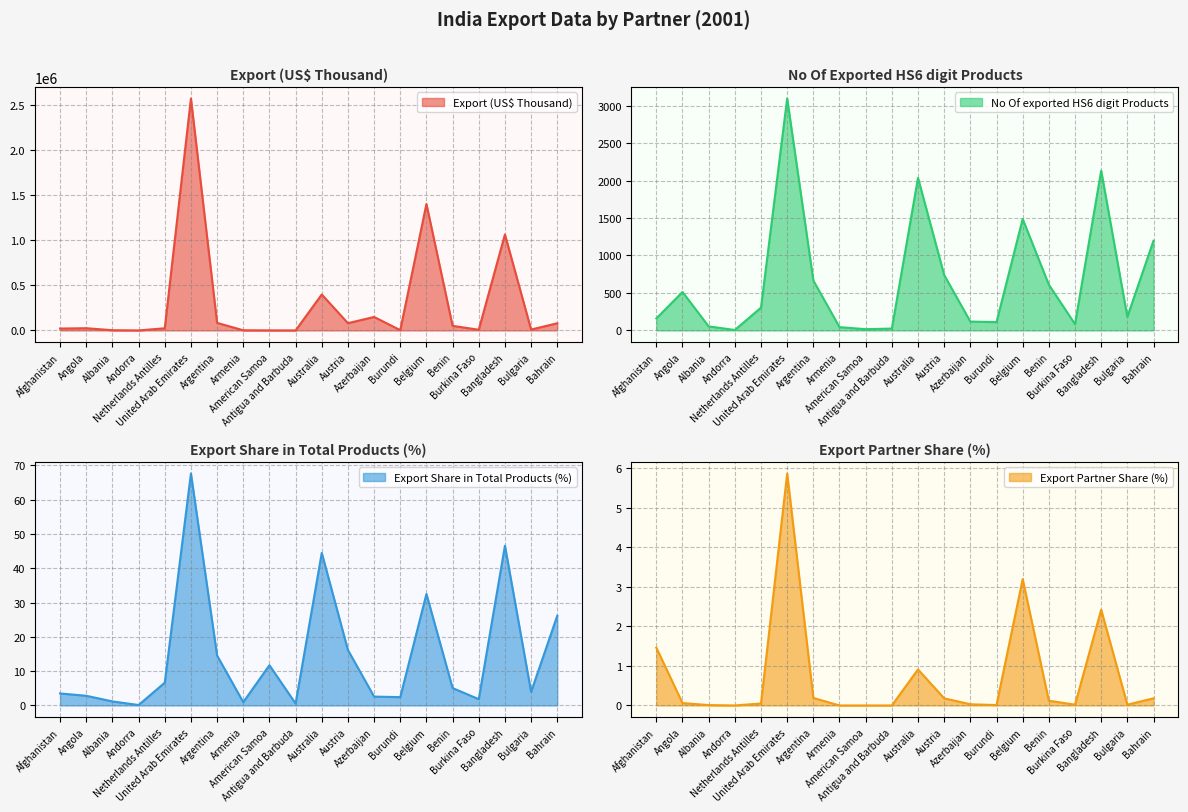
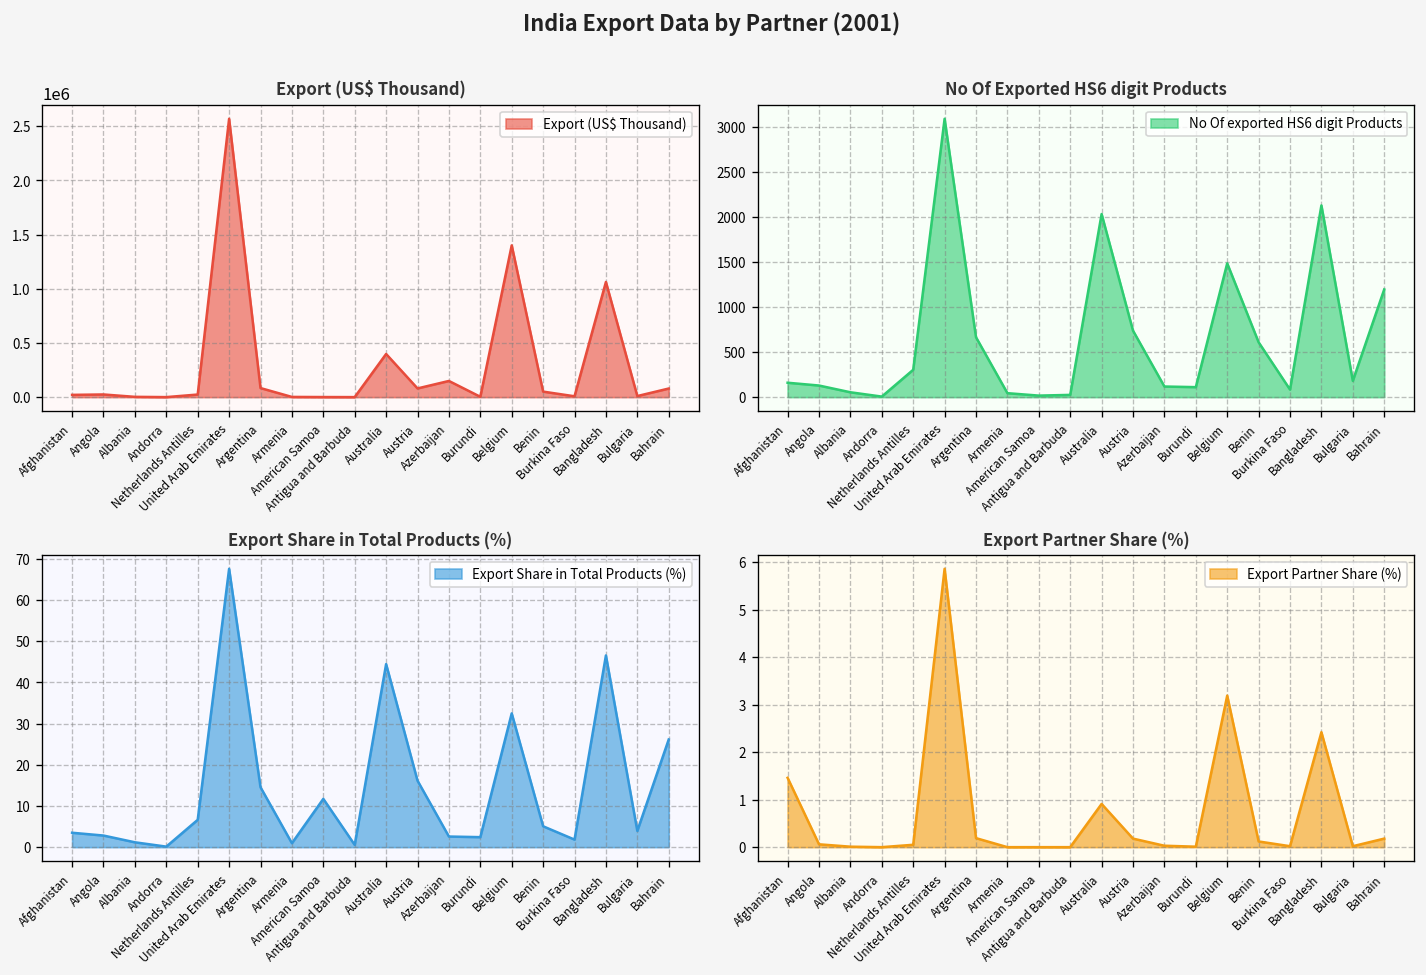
  {
    "Export (US$ Thousand)": {
      "Afghanistan": 0,
      "Angola": 0,
      "Albania": 0,
      "Andorra": 0,
      "Netherlands Antilles": 0,
      "United Arab Emirates": 2600000,
      "Argentina": 100000,
      "Armenia": 0,
      "American Samoa": 0,
      "Antigua and Barbuda": 0,
      "Australia": 400000,
      "Austria": 100000,
      "Azerbaijan": 100000,
      "Burundi": 0,
      "Belgium": 1400000,
      "Benin": 100000,
      "Burkina Faso": 0,
      "Bangladesh": 1100000,
      "Bulgaria": 0,
      "Bahrain": 100000
    },
    "No Of Exported HS6 digit Products": {
      "Afghanistan": 200,
-     "Angola": 500,
+     "Angola": 100,
      "Albania": 100,
      "Andorra": 0,
      "Netherlands Antilles": 300,
      "United Arab Emirates": 3100,
      "Argentina": 700,
      "Armenia": 0,
      "American Samoa": 0,
      "Antigua and Barbuda": 0,
      "Australia": 2000,
      "Austria": 700,
      "Azerbaijan": 100,
      "Burundi": 100,
      "Belgium": 1500,
      "Benin": 600,
      "Burkina Faso": 100,
      "Bangladesh": 2100,
      "Bulgaria": 200,
      "Bahrain": 1200
    },
    "Export Share in Total Products (%)": {
      "Afghanistan": 4,
      "Angola": 3,
      "Albania": 1,
      "Andorra": 0,
      "Netherlands Antilles": 7,
      "United Arab Emirates": 68,
      "Argentina": 15,
      "Armenia": 1,
      "American Samoa": 12,
      "Antigua and Barbuda": 1,
      "Australia": 44,
      "Austria": 16,
      "Azerbaijan": 3,
      "Burundi": 2,
      "Belgium": 32,
      "Benin": 5,
      "Burkina Faso": 2,
      "Bangladesh": 47,
      "Bulgaria": 4,
      "Bahrain": 26
    },
    "Export Partner Share (%)": {
      "Afghanistan": 1.5,
      "Angola": 0.1,
      "Albania": 0.0,
      "Andorra": 0.0,
      "Netherlands Antilles": 0.1,
      "United Arab Emirates": 5.9,
      "Argentina": 0.2,
      "Armenia": 0.0,
      "American Samoa": 0.0,
      "Antigua and Barbuda": 0.0,
      "Australia": 0.9,
      "Austria": 0.2,
      "Azerbaijan": 0.0,
      "Burundi": 0.0,
      "Belgium": 3.2,
      "Benin": 0.1,
      "Burkina Faso": 0.0,
      "Bangladesh": 2.4,
      "Bulgaria": 0.0,
      "Bahrain": 0.2
    }
  }
